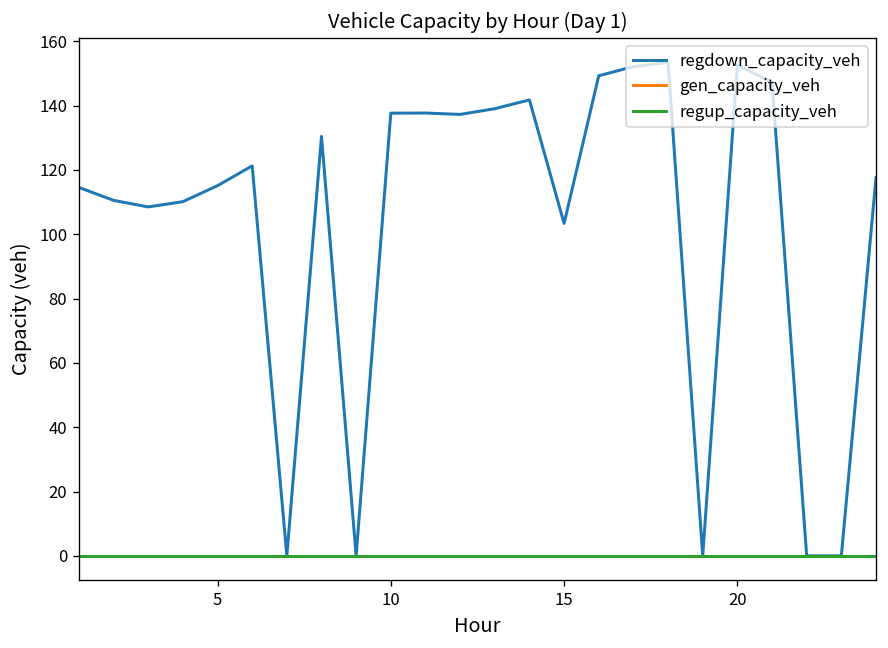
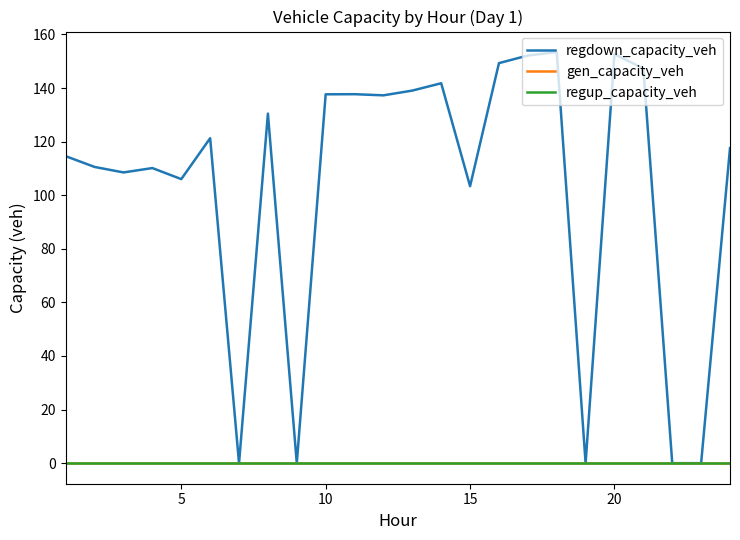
  {
    "regdown_capacity_veh": {
-     "5": 115,
+     "5": 106,
      "10": 138,
      "15": 103
    },
    "regup_capacity_veh": {
      "5": 0,
      "10": 0,
      "15": 0,
      "20": 0
    }
  }
